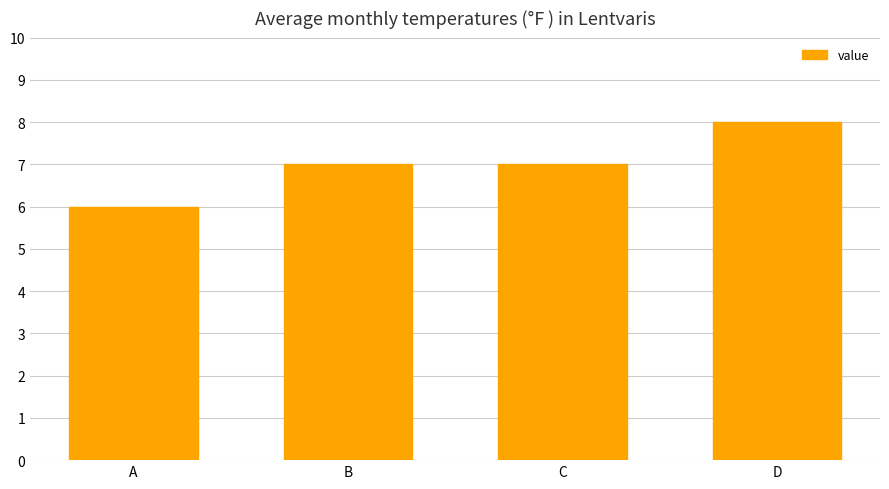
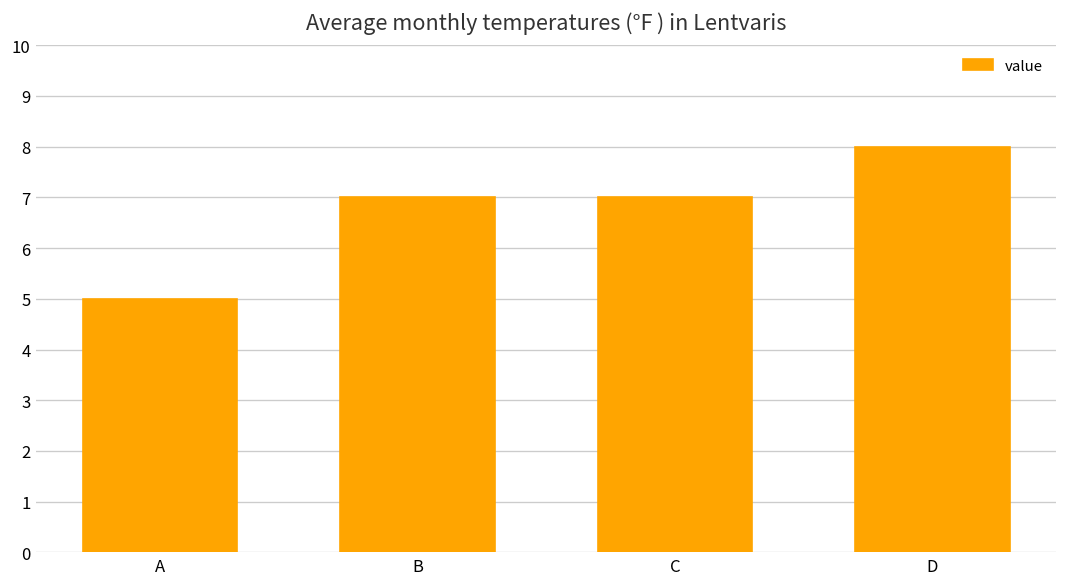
  {
-   "A": 6,
+   "A": 5,
    "B": 7,
    "C": 7,
    "D": 8
  }
